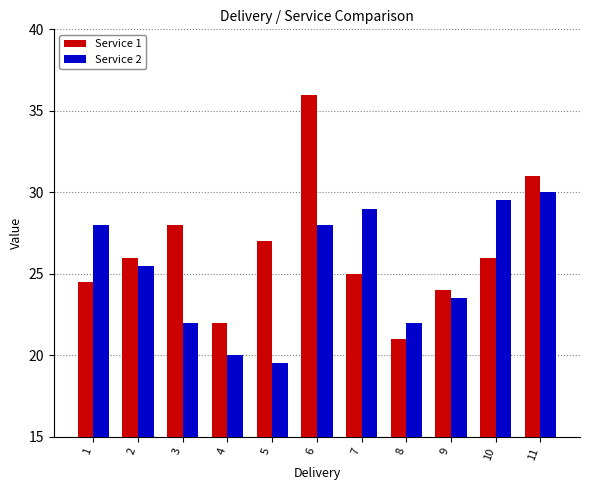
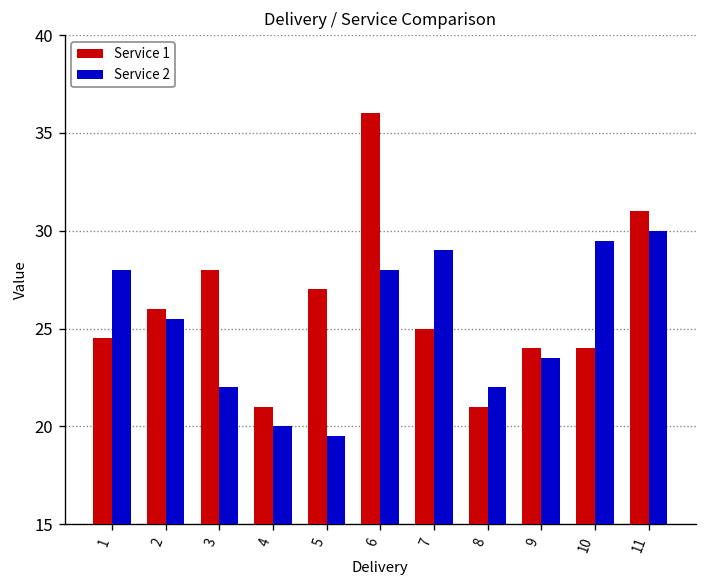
  {
    "Service 1": {
      "1": 24.5,
      "2": 26,
      "3": 28,
-     "4": 22,
+     "4": 21,
      "5": 27,
      "6": 36,
      "7": 25,
      "8": 21,
      "9": 24,
-     "10": 26,
+     "10": 24,
      "11": 31
    },
    "Service 2": {
      "1": 28,
      "2": 25.5,
      "3": 22,
      "4": 20,
      "5": 19.5,
      "6": 28,
      "7": 29,
      "8": 22,
      "9": 23.5,
      "10": 29.5,
      "11": 30
    }
  }
